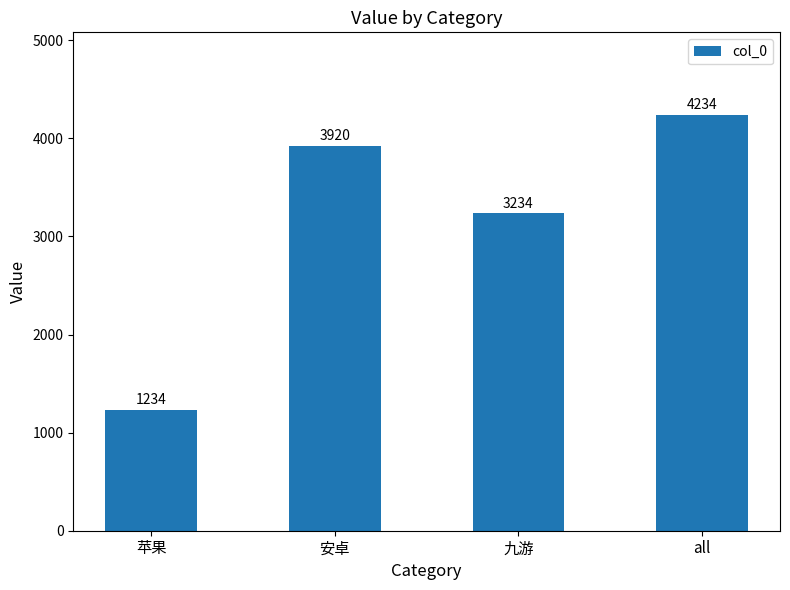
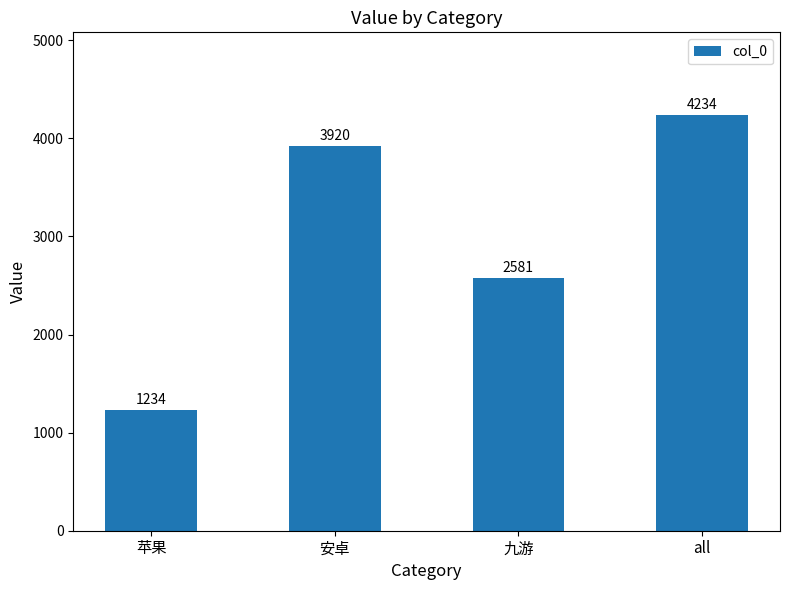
  {
    "苹果": 1234,
    "安卓": 3920,
-   "九游": 3234,
+   "九游": 2581,
    "all": 4234
  }
